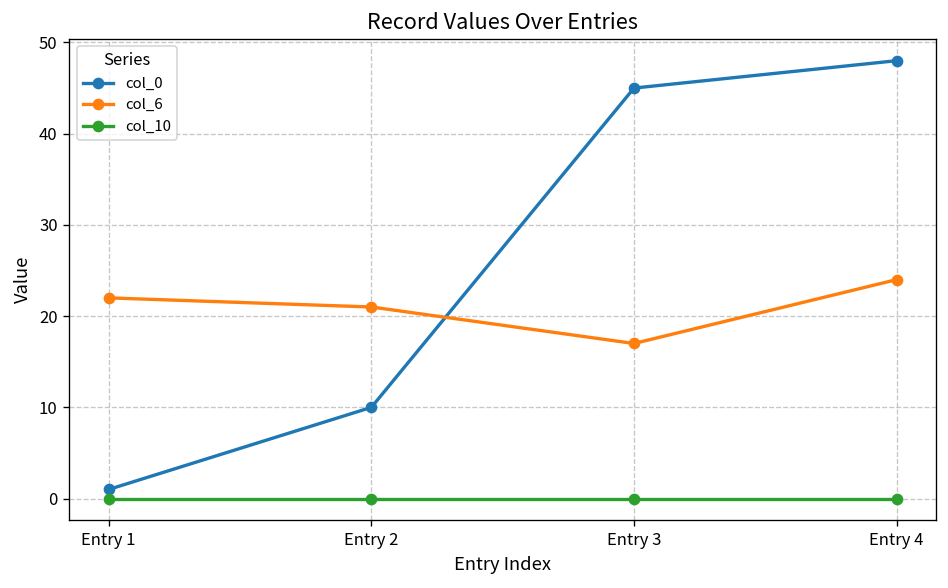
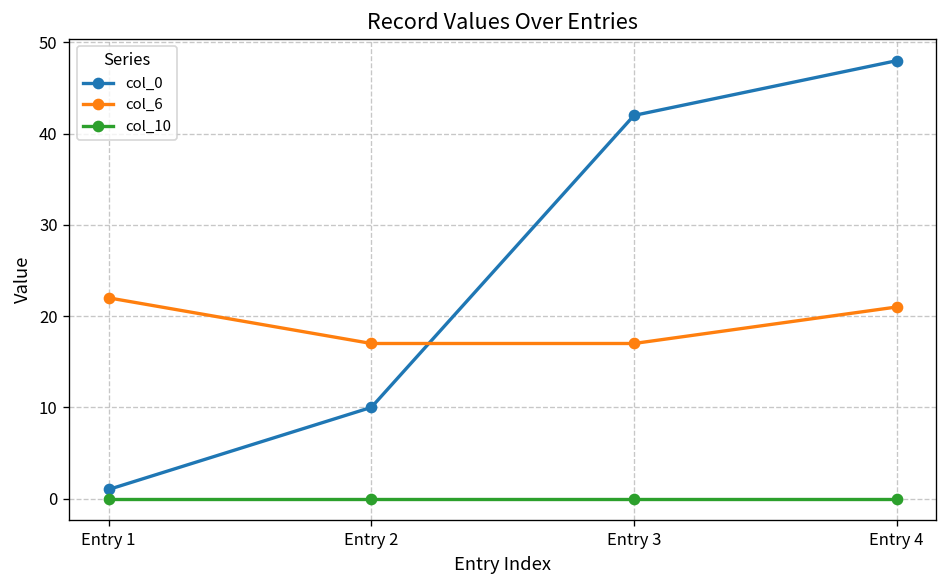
  {
    "col_0": {
      "Entry 1": 1,
      "Entry 2": 10,
-     "Entry 3": 45,
+     "Entry 3": 42,
      "Entry 4": 48
    },
    "col_6": {
      "Entry 1": 22,
-     "Entry 2": 21,
+     "Entry 2": 17,
      "Entry 3": 17,
-     "Entry 4": 24
+     "Entry 4": 21
    },
    "col_10": {
      "Entry 1": 0,
      "Entry 2": 0,
      "Entry 3": 0,
      "Entry 4": 0
    }
  }
